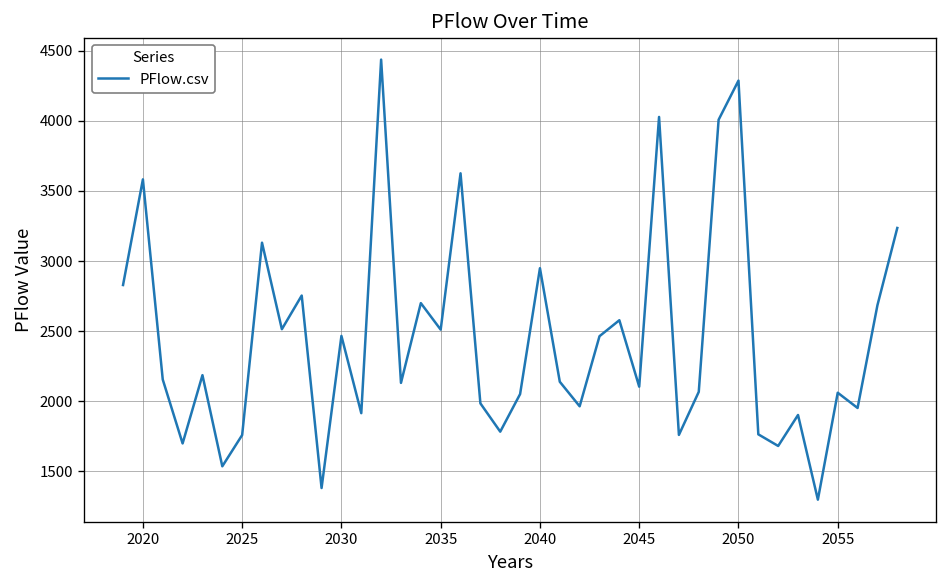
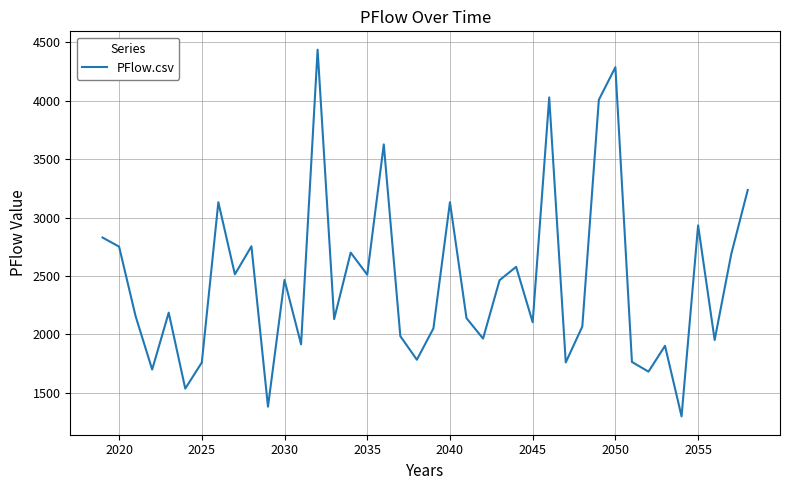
  {
-   "2020": 3580,
+   "2020": 2750,
    "2025": 1760,
    "2030": 2470,
    "2035": 2510,
-   "2040": 2950,
+   "2040": 3130,
    "2045": 2100,
    "2050": 4290,
-   "2055": 2060
+   "2055": 2930
  }
